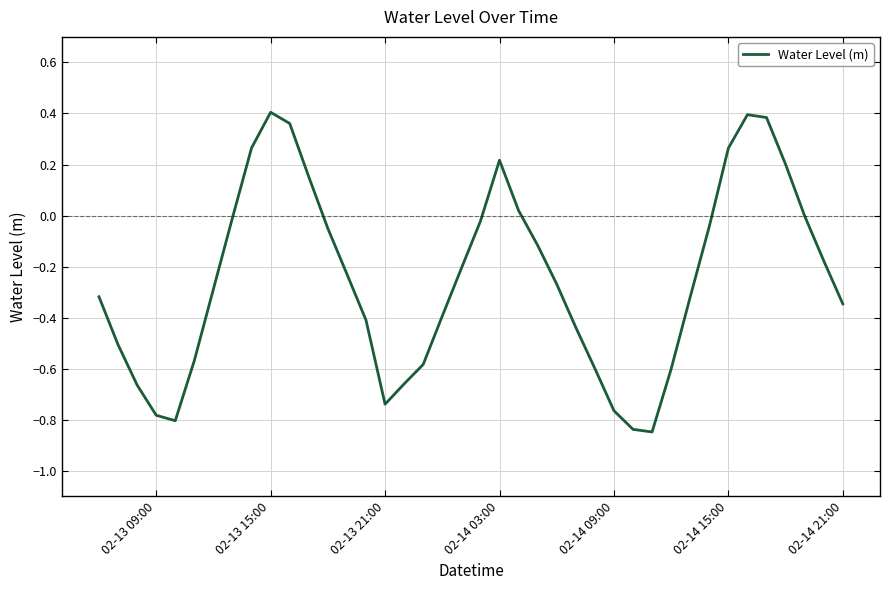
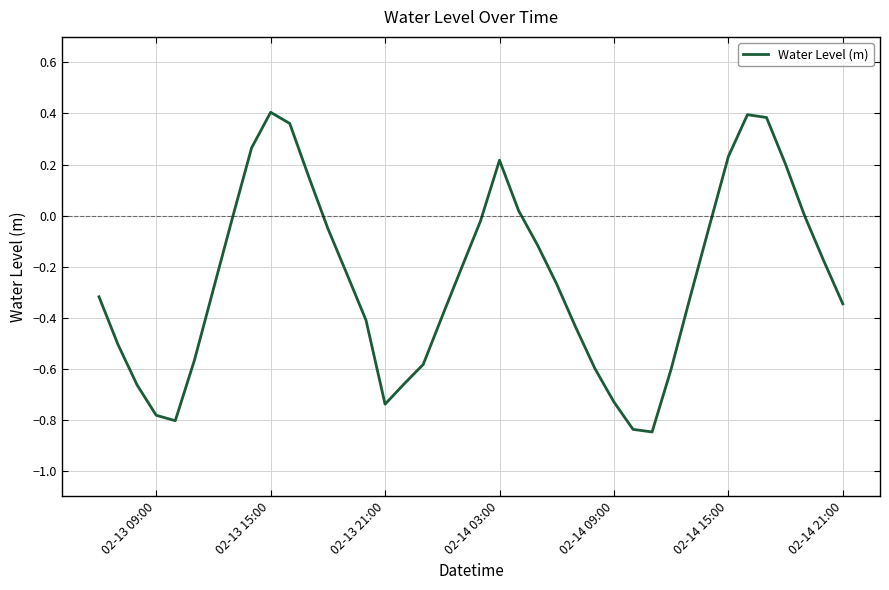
  {
    "02-13 09:00": -0.78,
    "02-13 15:00": 0.40,
    "02-13 21:00": -0.74,
    "02-14 03:00": 0.22,
-   "02-14 09:00": -0.76,
-   "02-14 15:00": 0.26,
+   "02-14 09:00": -0.73,
+   "02-14 15:00": 0.23,
    "02-14 21:00": -0.35
  }
